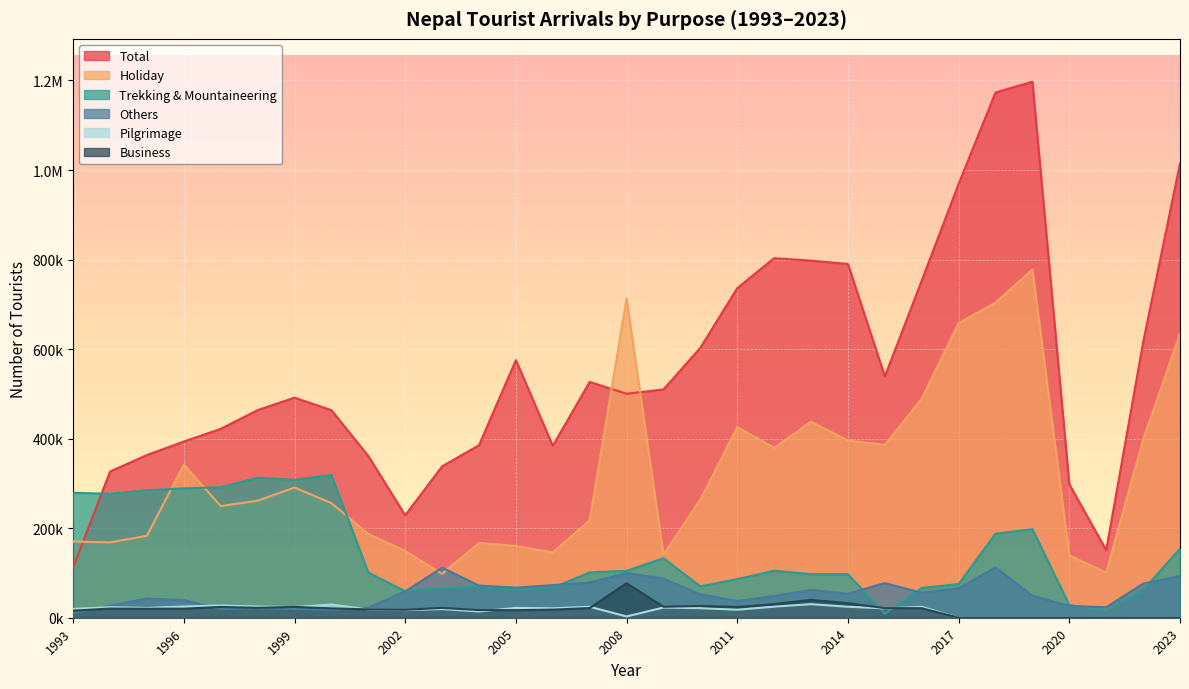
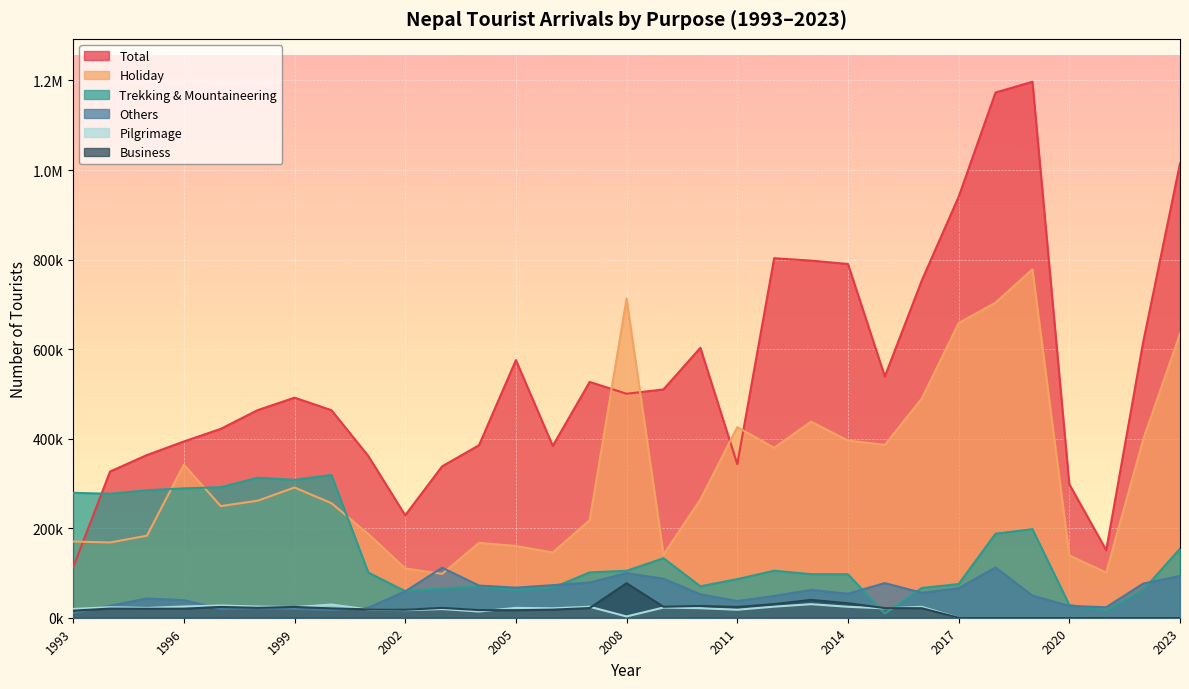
  {
    "Total": {
      "1993": 110000,
      "1996": 390000,
      "1999": 490000,
      "2002": 230000,
      "2005": 580000,
      "2008": 500000,
-     "2011": 740000,
+     "2011": 340000,
      "2014": 790000,
-     "2017": 970000,
+     "2017": 940000,
      "2020": 300000,
      "2023": 1010000
    },
    "Holiday": {
      "1993": 170000,
      "1996": 340000,
      "1999": 290000,
-     "2002": 150000,
+     "2002": 110000,
      "2005": 160000,
      "2008": 710000,
      "2011": 430000,
      "2014": 400000,
      "2017": 660000,
      "2020": 140000,
      "2023": 630000
    },
    "Pilgrimage": {
      "2008": 0,
      "2011": 20000,
      "2014": 20000
    },
    "Business": {
      "2008": 80000,
      "2011": 20000,
      "2014": 30000
    }
  }
